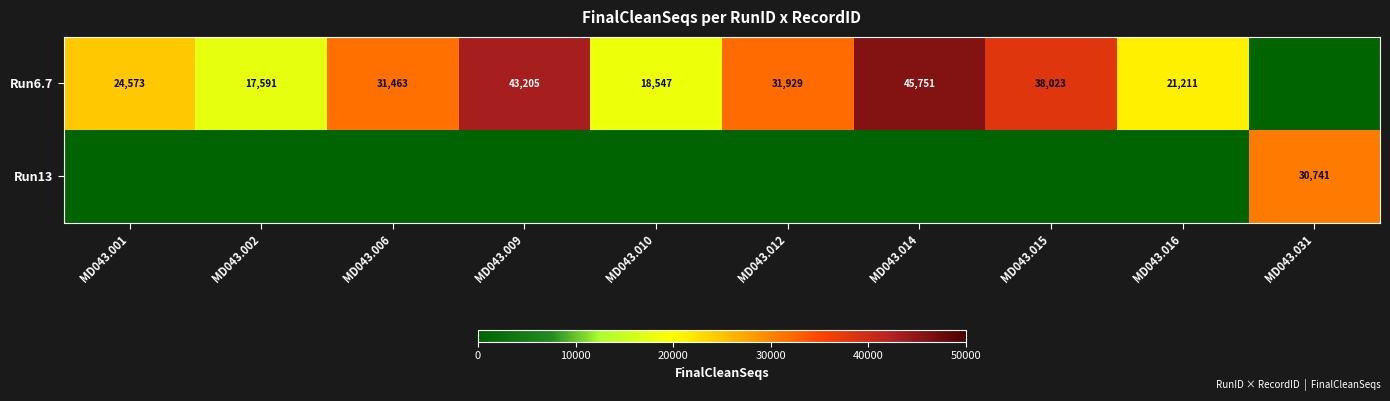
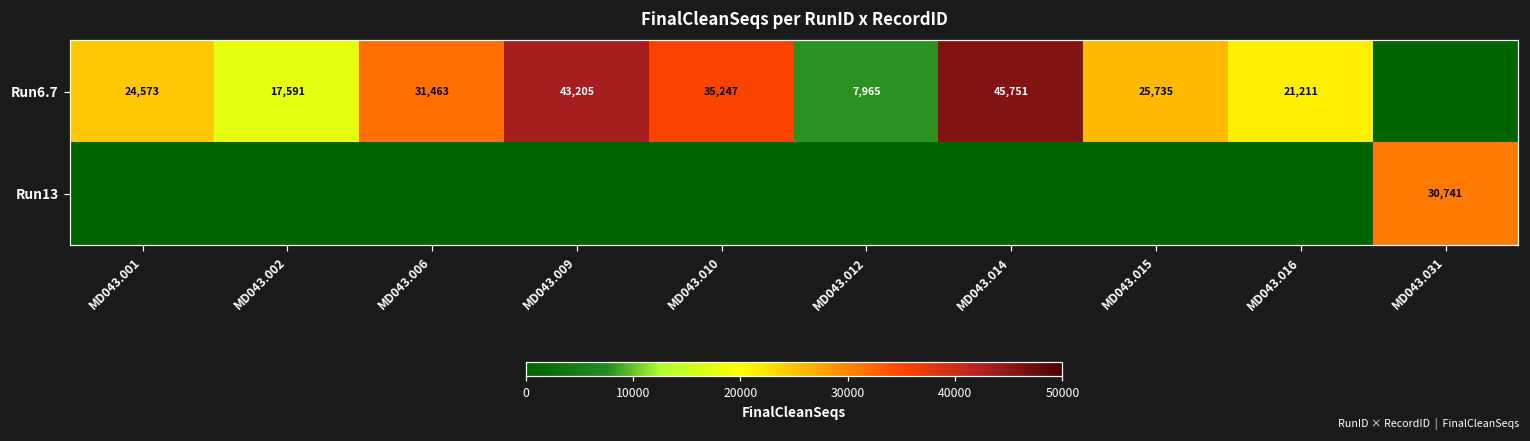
  {
    "Run6.7": {
      "MD043.001": "24,573",
      "MD043.002": "17,591",
      "MD043.006": "31,463",
      "MD043.009": "43,205",
-     "MD043.010": "18,547",
-     "MD043.012": "31,929",
+     "MD043.010": "35,247",
+     "MD043.012": "7,965",
      "MD043.014": "45,751",
-     "MD043.015": "38,023",
+     "MD043.015": "25,735",
      "MD043.016": "21,211"
    },
    "Run13": {
      "MD043.031": "30,741"
    }
  }
